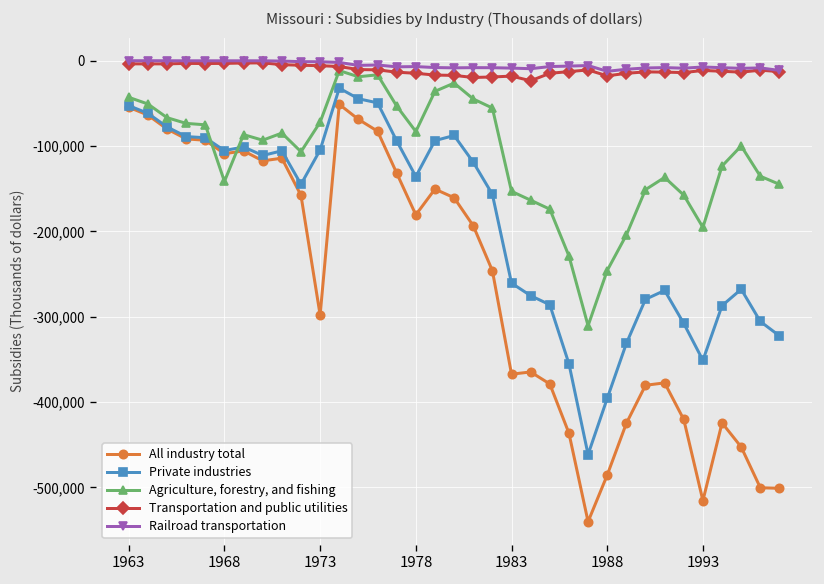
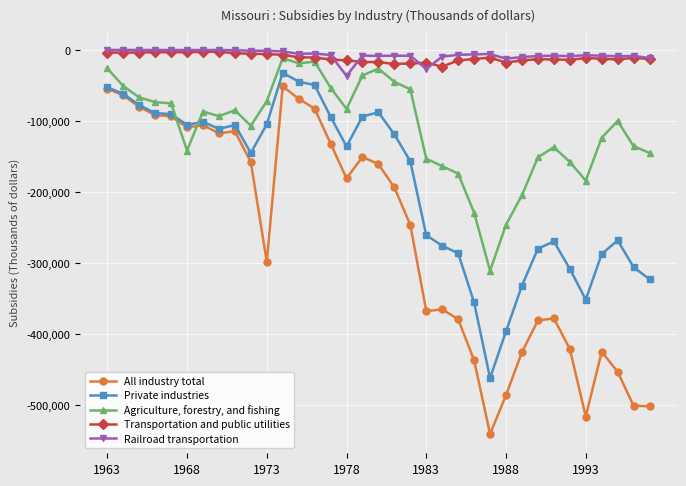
  {
    "All industry total": {
      "1968": "-110,000",
      "1973": "-300,000",
      "1978": "-180,000",
      "1983": "-370,000",
      "1988": "-490,000",
      "1993": "-520,000"
    },
    "Private industries": {
      "1968": "-110,000",
      "1973": "-100,000",
      "1978": "-140,000",
      "1983": "-260,000",
      "1988": "-400,000",
      "1993": "-350,000"
    },
    "Agriculture, forestry, and fishing": {
-     "1963": "-40,000",
+     "1963": "-30,000",
      "1968": "-140,000",
      "1973": "-70,000",
      "1978": "-80,000",
      "1983": "-150,000",
      "1988": "-250,000",
-     "1993": "-200,000"
+     "1993": "-180,000"
    },
    "Transportation and public utilities": {
      "1963": "0",
      "1973": "-10,000",
      "1978": "-10,000",
      "1983": "-20,000",
      "1988": "-20,000",
      "1993": "-10,000"
    },
    "Railroad transportation": {
      "1963": "0",
      "1973": "0",
-     "1978": "-10,000",
-     "1983": "-10,000",
+     "1978": "-40,000",
+     "1983": "-30,000",
      "1988": "-10,000",
      "1993": "-10,000"
    }
  }
